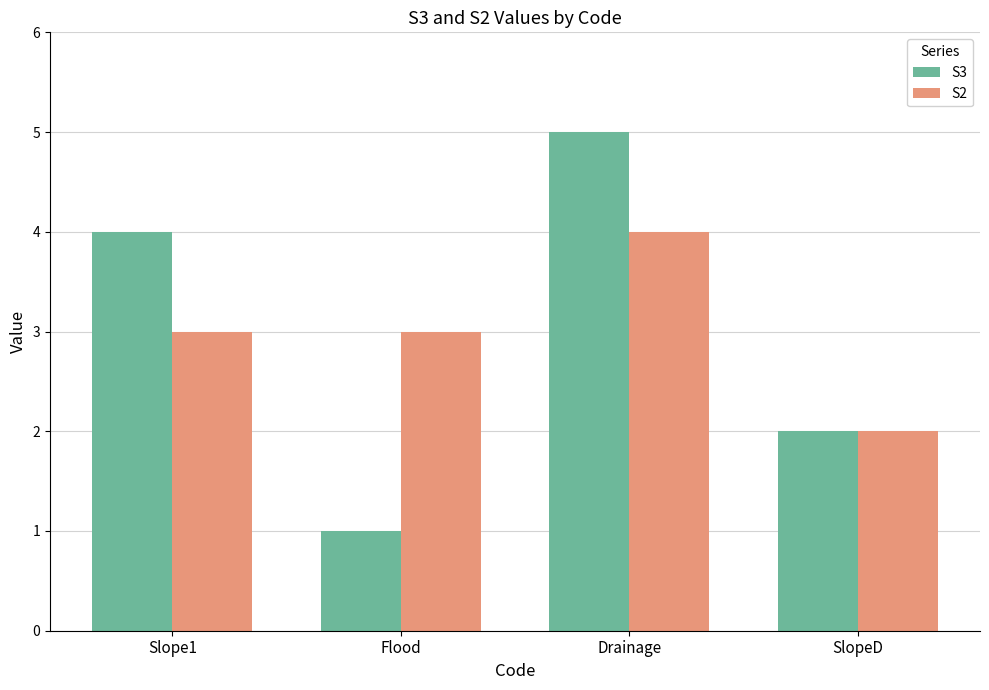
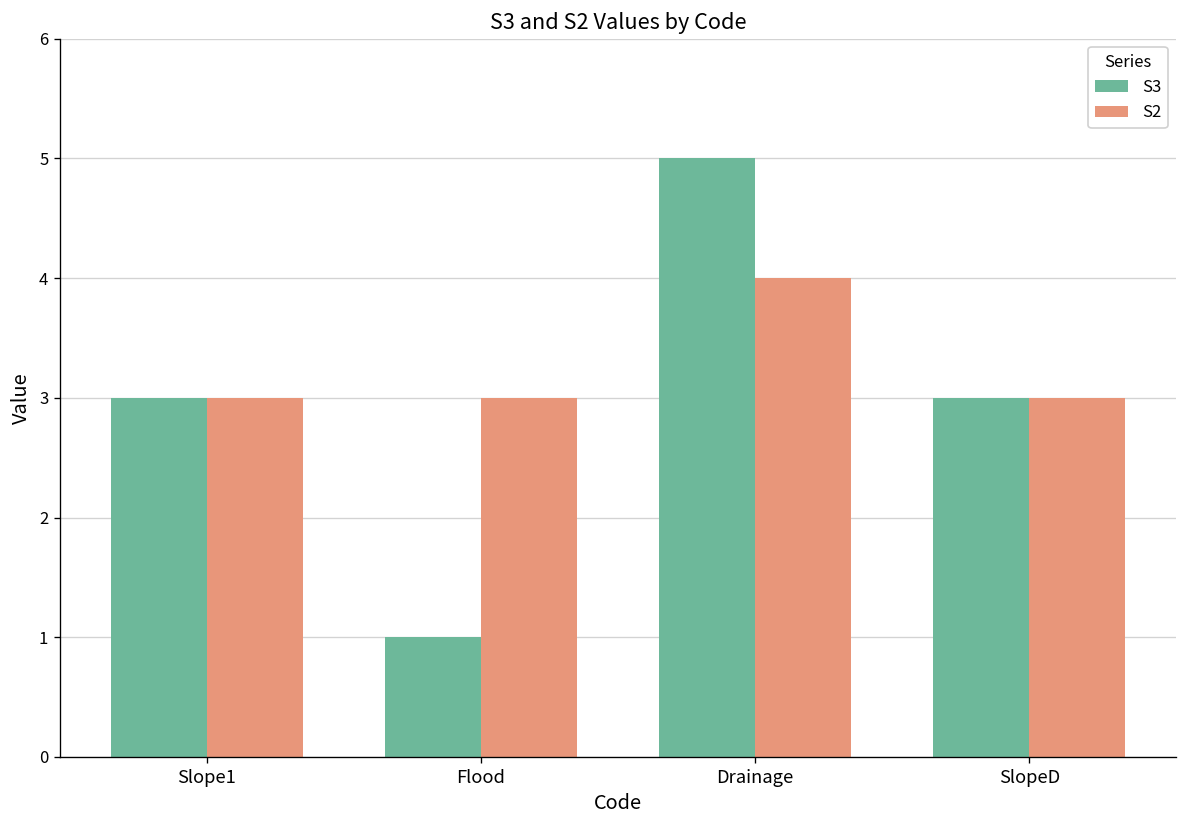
  {
    "S3": {
-     "Slope1": 4,
+     "Slope1": 3,
      "Flood": 1,
      "Drainage": 5,
-     "SlopeD": 2
+     "SlopeD": 3
    },
    "S2": {
      "Slope1": 3,
      "Flood": 3,
      "Drainage": 4,
-     "SlopeD": 2
+     "SlopeD": 3
    }
  }
